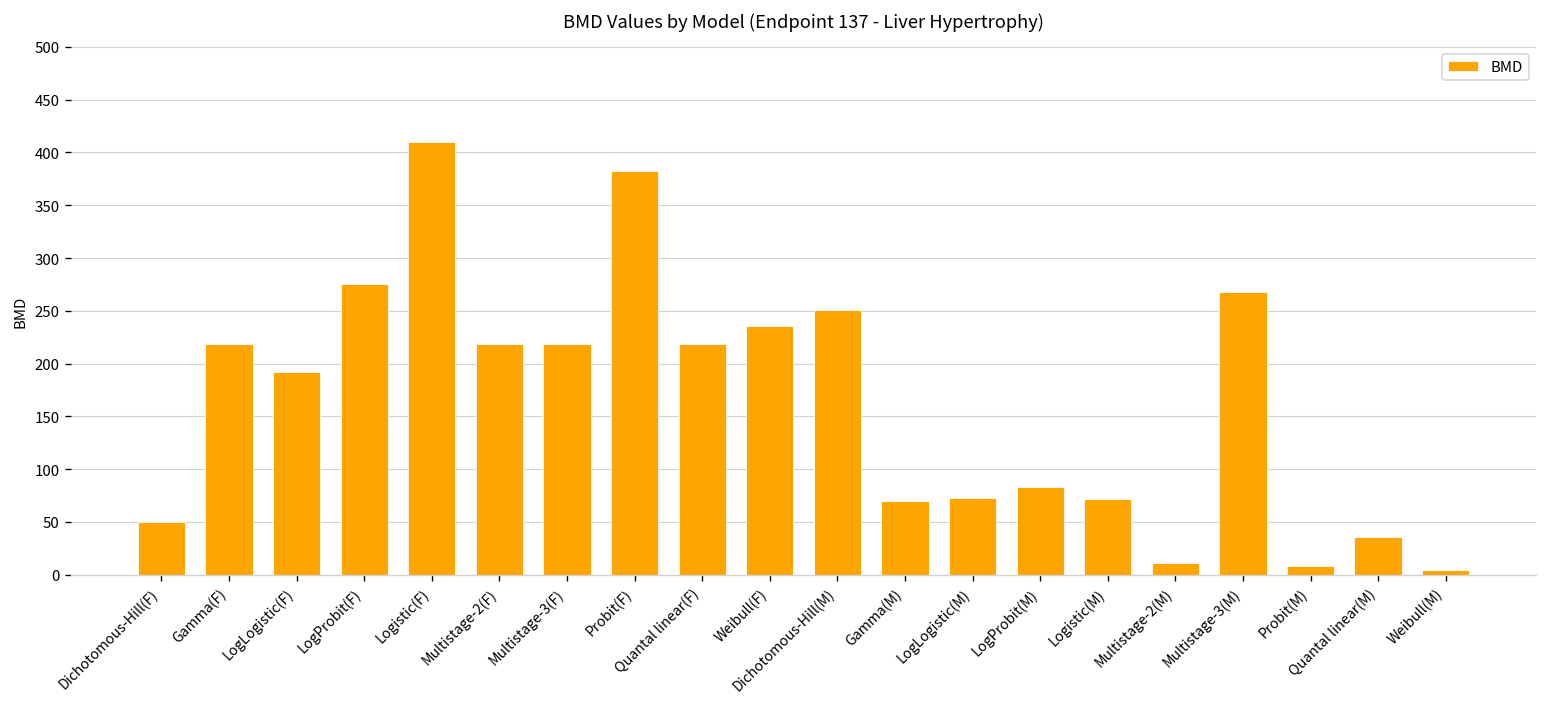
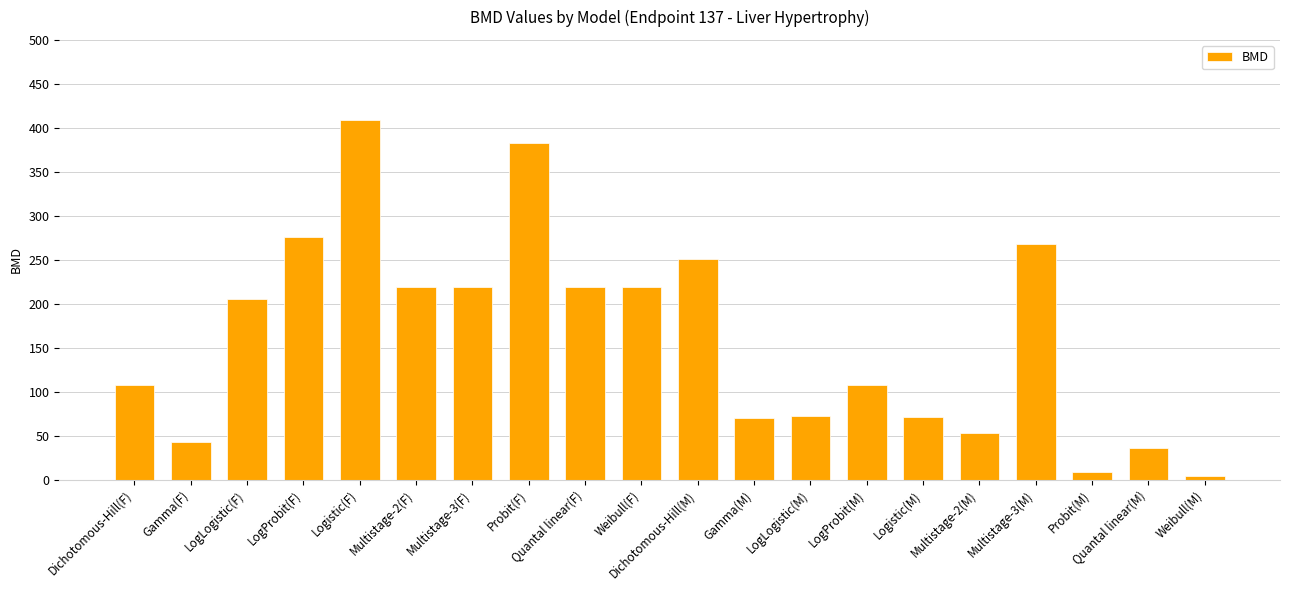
  {
-   "Dichotomous-Hill(F)": 50,
-   "Gamma(F)": 220,
-   "LogLogistic(F)": 190,
+   "Dichotomous-Hill(F)": 110,
+   "Gamma(F)": 40,
+   "LogLogistic(F)": 210,
    "LogProbit(F)": 280,
    "Logistic(F)": 410,
    "Multistage-2(F)": 220,
    "Multistage-3(F)": 220,
    "Probit(F)": 380,
    "Quantal linear(F)": 220,
-   "Weibull(F)": 240,
+   "Weibull(F)": 220,
    "Dichotomous-Hill(M)": 250,
    "Gamma(M)": 70,
    "LogLogistic(M)": 70,
-   "LogProbit(M)": 80,
+   "LogProbit(M)": 110,
    "Logistic(M)": 70,
-   "Multistage-2(M)": 10,
+   "Multistage-2(M)": 50,
    "Multistage-3(M)": 270,
    "Probit(M)": 10,
    "Quantal linear(M)": 40,
    "Weibull(M)": 0
  }
